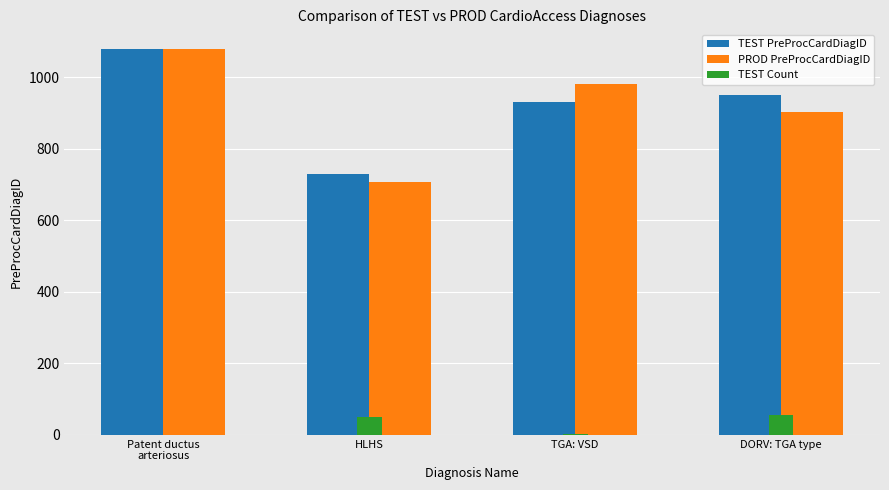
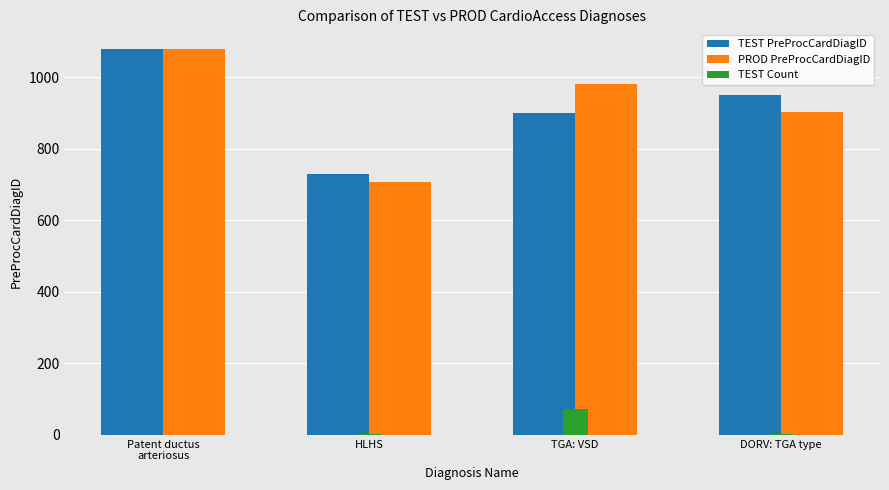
  {
    "TEST PreProcCardDiagID": {
      "Patent ductus arteriosus": 1080,
      "HLHS": 730,
-     "TGA: VSD": 930,
+     "TGA: VSD": 900,
      "DORV: TGA type": 950
    },
    "PROD PreProcCardDiagID": {
      "Patent ductus arteriosus": 1080,
      "HLHS": 710,
      "TGA: VSD": 980,
      "DORV: TGA type": 900
    },
    "TEST Count": {
-     "HLHS": 50,
-     "TGA: VSD": 0,
-     "DORV: TGA type": 60
+     "HLHS": 0,
+     "TGA: VSD": 70,
+     "DORV: TGA type": 0
    }
  }
